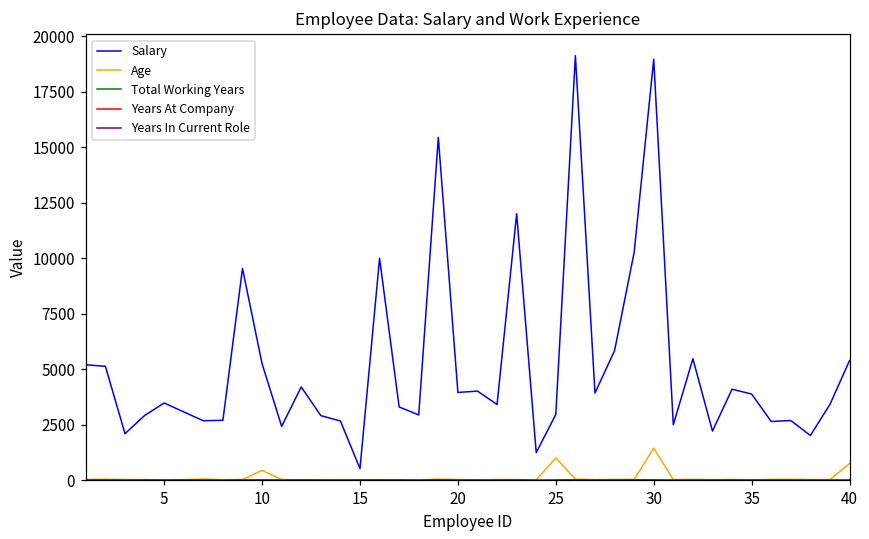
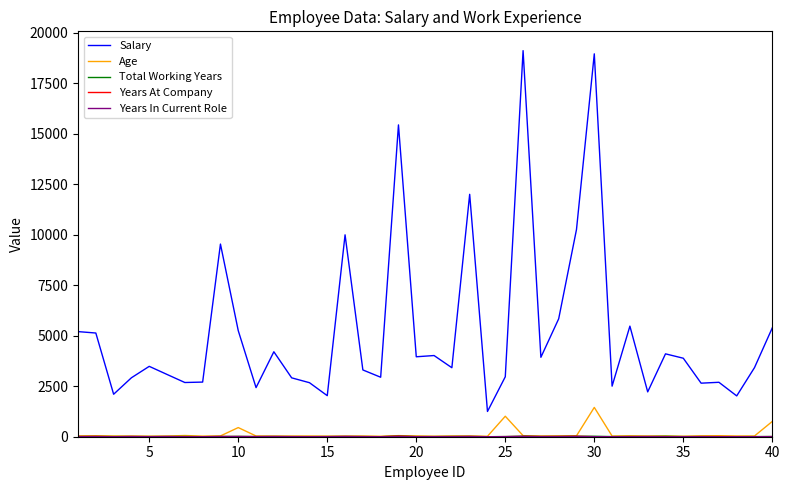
  {
    "Salary": {
      "5": 3500,
      "10": 5300,
-     "15": 500,
+     "15": 2000,
      "20": 4000,
      "25": 3000,
      "30": 19000,
      "35": 3900,
      "40": 5400
    },
    "Age": {
      "10": 500,
      "25": 1000,
      "30": 1500,
      "40": 800
    }
  }
